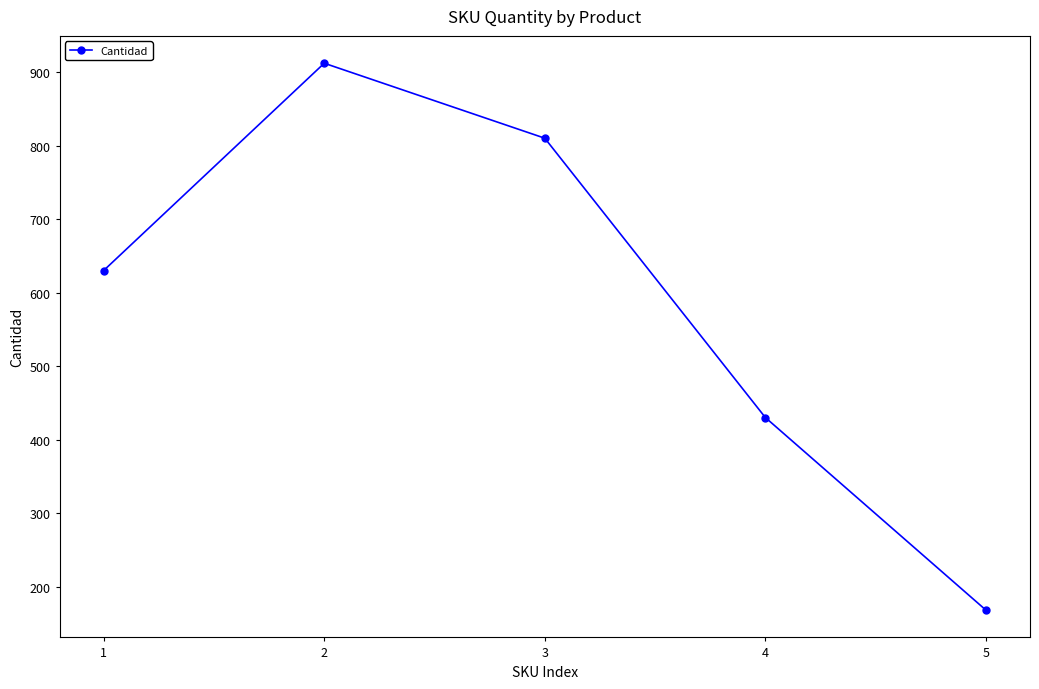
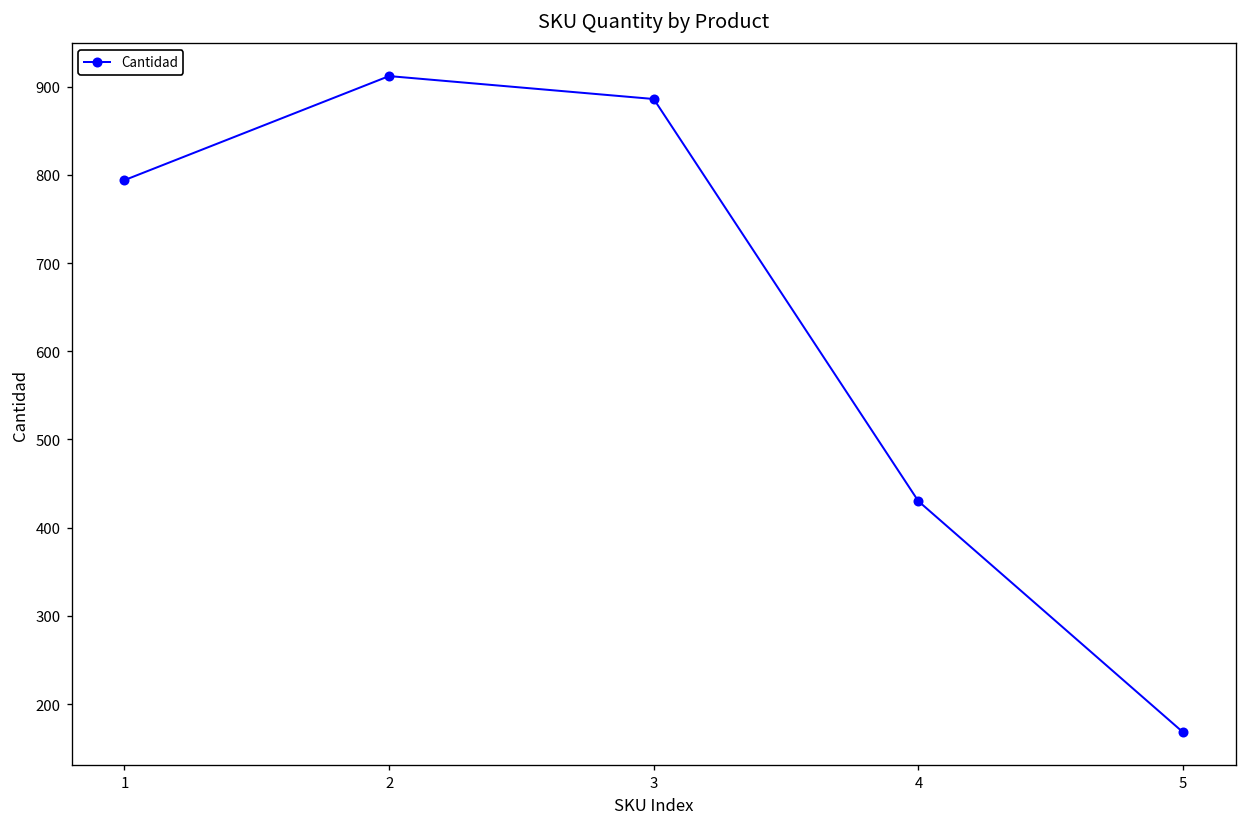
  {
-   "1": 630,
+   "1": 790,
    "2": 910,
-   "3": 810,
+   "3": 890,
    "4": 430,
    "5": 170
  }
